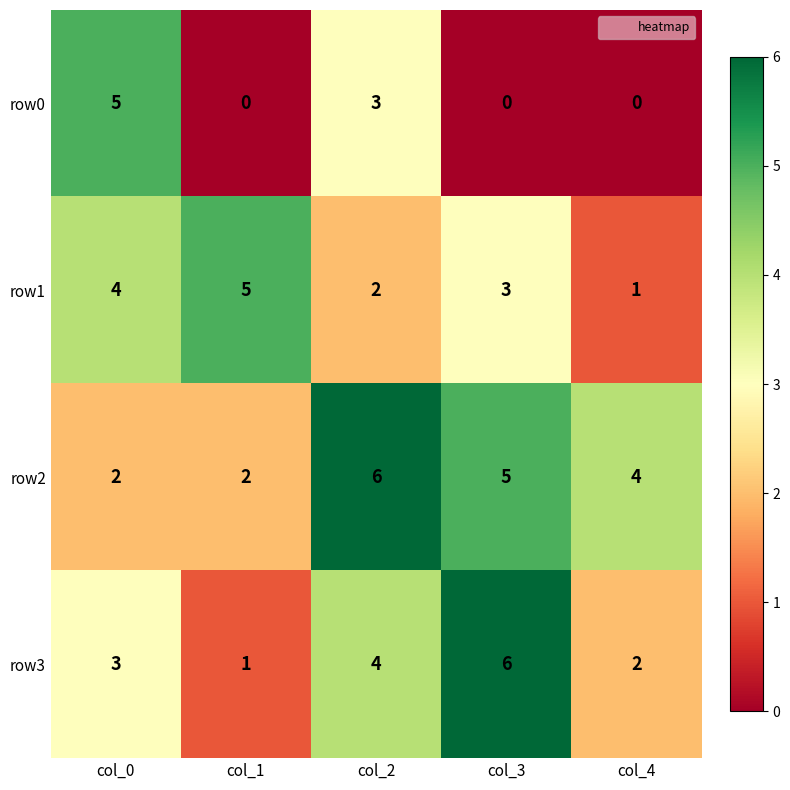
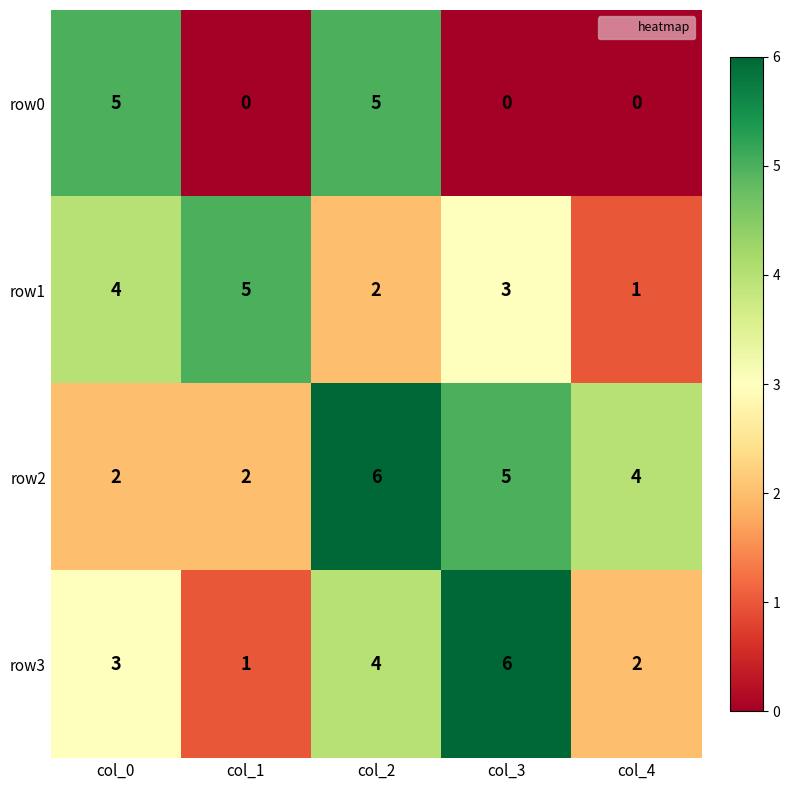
  {
    "row0": {
      "col_0": 5,
      "col_1": 0,
-     "col_2": 3,
+     "col_2": 5,
      "col_3": 0,
      "col_4": 0
    },
    "row1": {
      "col_0": 4,
      "col_1": 5,
      "col_2": 2,
      "col_3": 3,
      "col_4": 1
    },
    "row2": {
      "col_0": 2,
      "col_1": 2,
      "col_2": 6,
      "col_3": 5,
      "col_4": 4
    },
    "row3": {
      "col_0": 3,
      "col_1": 1,
      "col_2": 4,
      "col_3": 6,
      "col_4": 2
    }
  }
